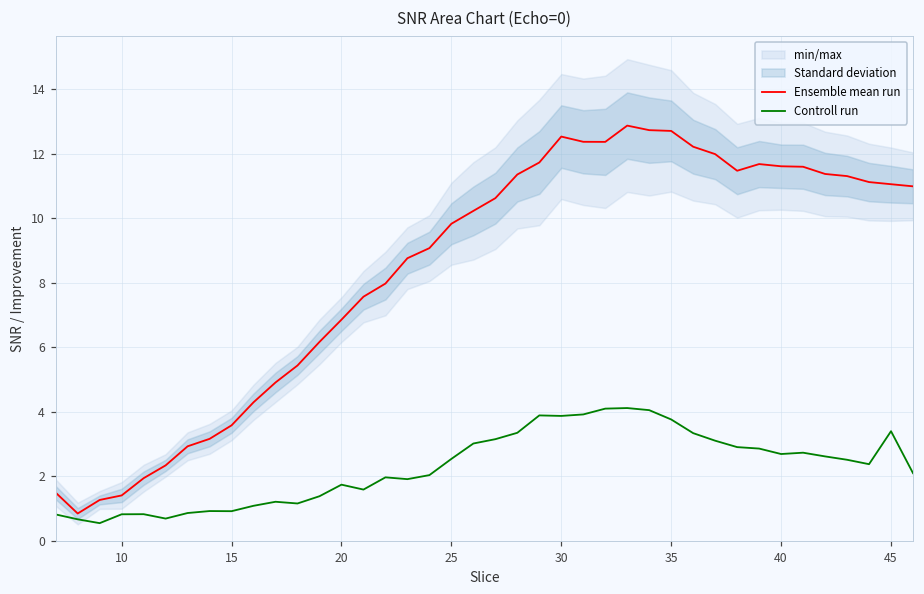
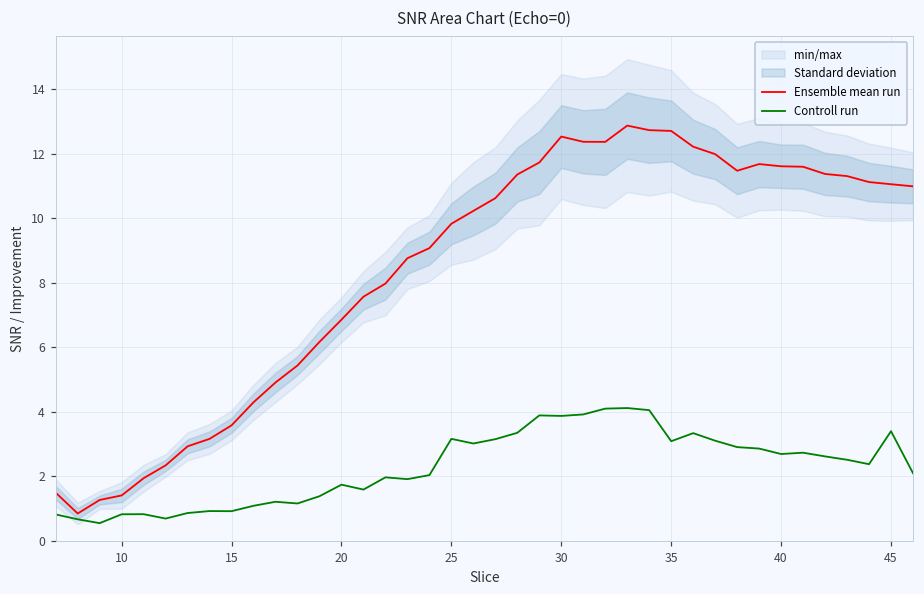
  {
    "Ensemble mean run": {
      "10": 1.4,
      "15": 3.6,
      "20": 6.9,
      "25": 9.8,
      "30": 12.5,
      "35": 12.7,
      "40": 11.6,
      "45": 11.1
    },
    "Controll run": {
      "10": 0.8,
      "15": 0.9,
      "20": 1.7,
-     "25": 2.5,
+     "25": 3.2,
      "30": 3.9,
-     "35": 3.8,
+     "35": 3.1,
      "40": 2.7,
      "45": 3.4
    }
  }
